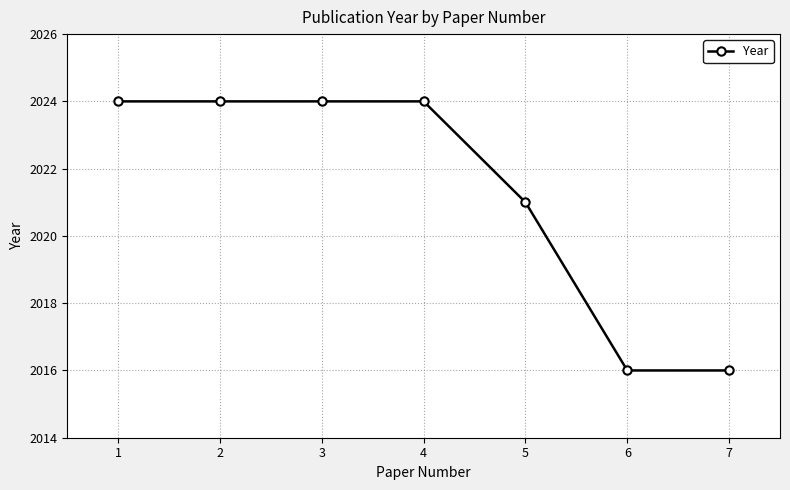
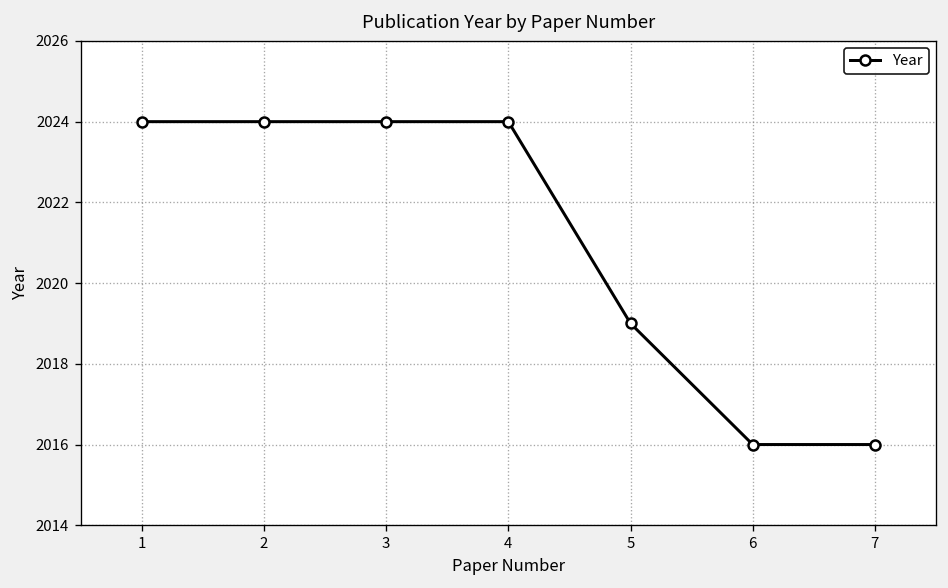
  {
    "1": 2024,
    "2": 2024,
    "3": 2024,
    "4": 2024,
-   "5": 2021,
+   "5": 2019,
    "6": 2016,
    "7": 2016
  }
